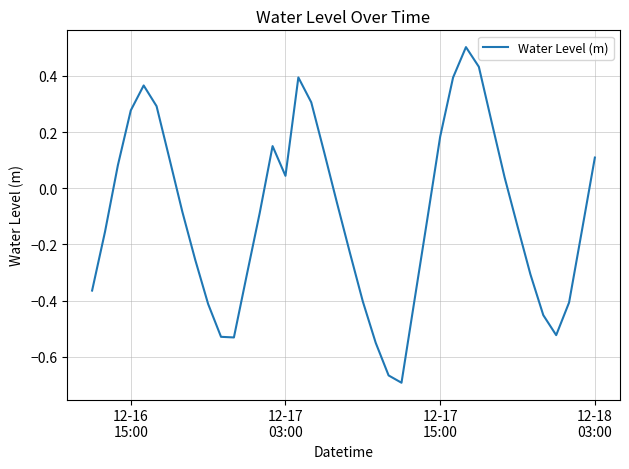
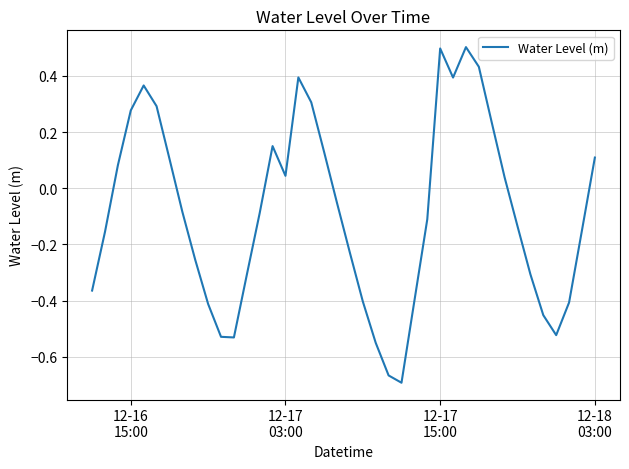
  {
    "12-16 15:00": 0.28,
    "12-17 03:00": 0.04,
-   "12-17 15:00": 0.18,
+   "12-17 15:00": 0.50,
    "12-18 03:00": 0.11
  }
